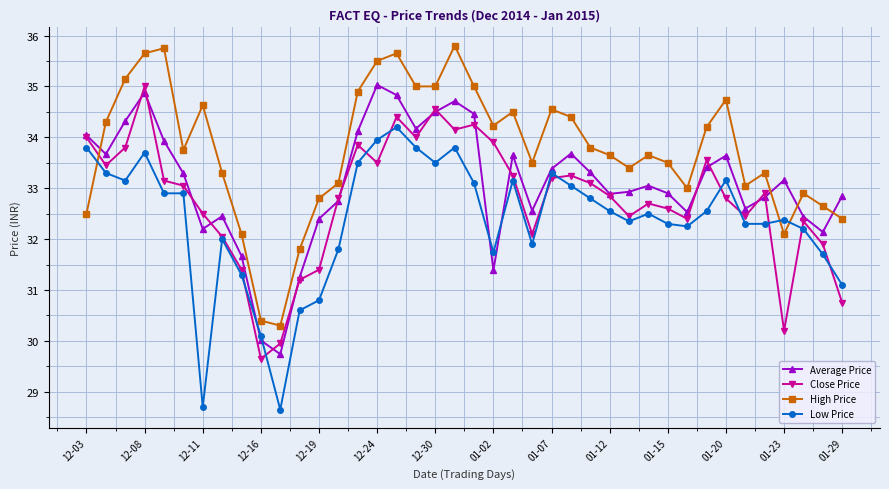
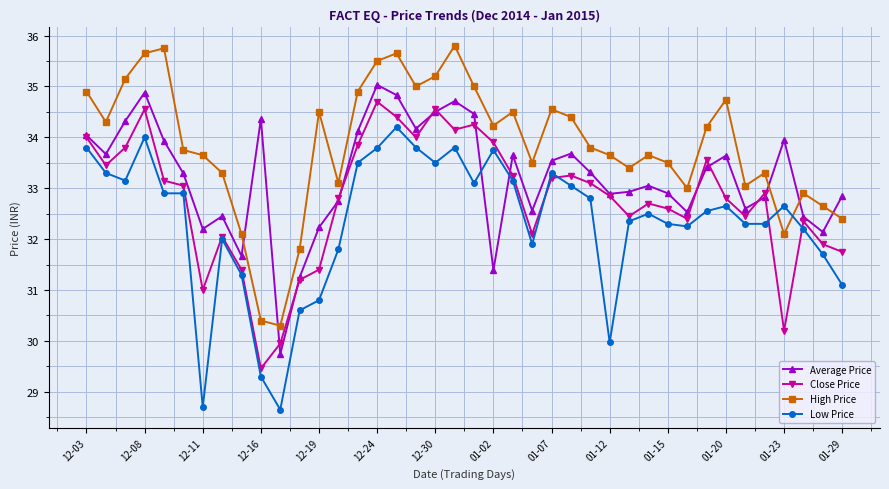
  {
    "Average Price": {
      "12-08": 34.9,
      "12-11": 32.2,
-     "12-16": 30.0,
-     "12-19": 32.4,
+     "12-16": 34.4,
+     "12-19": 32.2,
      "12-24": 35.0,
      "12-30": 34.5,
      "01-02": 31.4,
-     "01-07": 33.4,
+     "01-07": 33.5,
      "01-15": 32.9,
      "01-20": 33.6,
-     "01-23": 33.2,
+     "01-23": 34.0,
      "01-29": 32.9
    },
    "Close Price": {
-     "12-08": 35.0,
-     "12-11": 32.5,
-     "12-16": 29.7,
+     "12-08": 34.6,
+     "12-11": 31.0,
+     "12-16": 29.5,
      "12-19": 31.4,
-     "12-24": 33.5,
+     "12-24": 34.7,
      "12-30": 34.6,
      "01-02": 33.9,
      "01-07": 33.2,
      "01-15": 32.6,
      "01-20": 32.8,
      "01-23": 30.2,
-     "01-29": 30.8
+     "01-29": 31.8
    },
    "High Price": {
-     "12-03": 32.5,
+     "12-03": 34.9,
      "12-08": 35.7,
-     "12-11": 34.6,
+     "12-11": 33.7,
      "12-16": 30.4,
-     "12-19": 32.8,
+     "12-19": 34.5,
      "12-24": 35.5,
-     "12-30": 35.0,
+     "12-30": 35.2,
      "01-02": 34.2,
      "01-07": 34.6,
      "01-12": 33.7,
      "01-15": 33.5,
      "01-20": 34.7,
      "01-23": 32.1,
      "01-29": 32.4
    },
    "Low Price": {
      "12-03": 33.8,
-     "12-08": 33.7,
+     "12-08": 34.0,
      "12-11": 28.7,
-     "12-16": 30.1,
+     "12-16": 29.3,
      "12-19": 30.8,
-     "12-24": 34.0,
+     "12-24": 33.8,
      "12-30": 33.5,
-     "01-02": 31.7,
+     "01-02": 33.8,
      "01-07": 33.3,
-     "01-12": 32.6,
+     "01-12": 30.0,
      "01-15": 32.3,
-     "01-20": 33.2,
-     "01-23": 32.4,
+     "01-20": 32.7,
+     "01-23": 32.7,
      "01-29": 31.1
    }
  }
